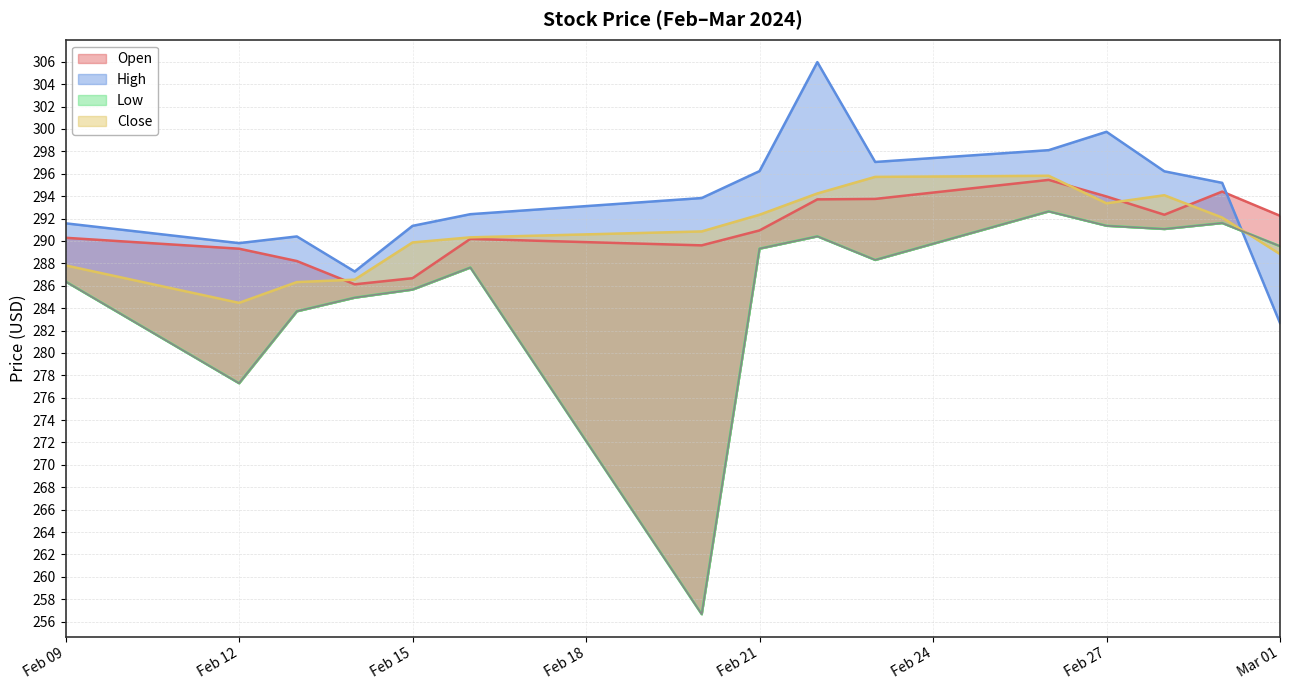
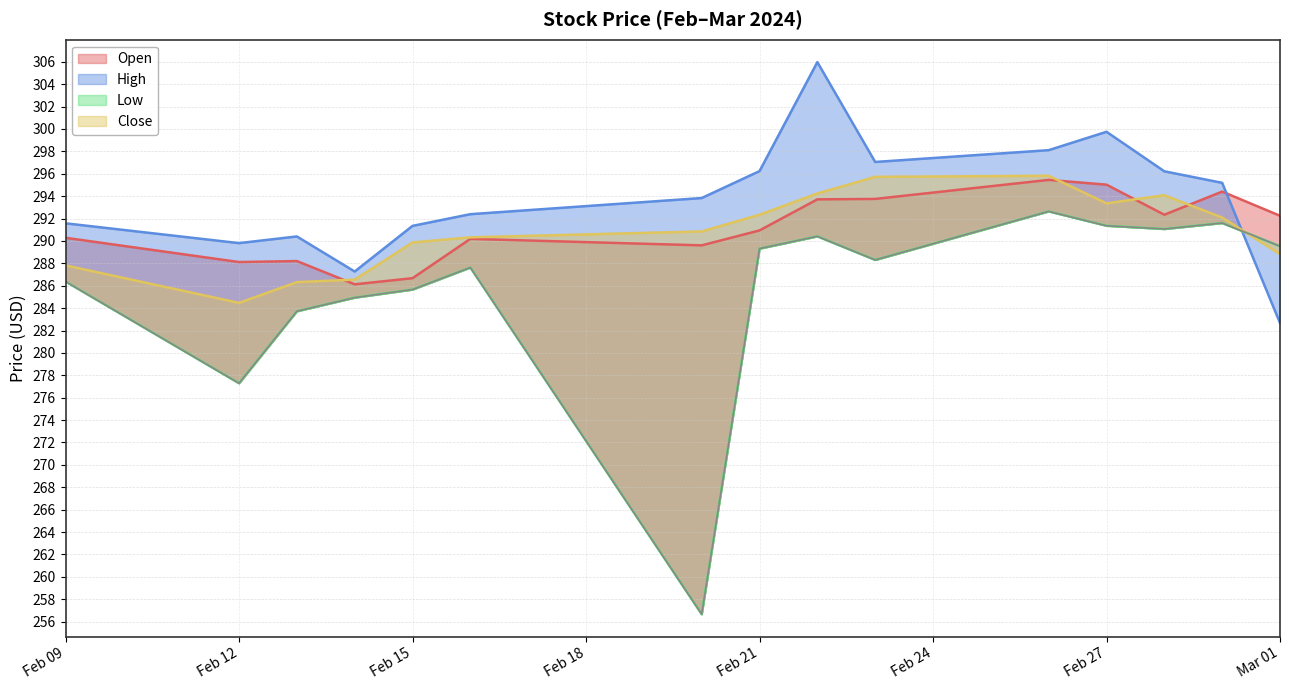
  {
    "Open": {
      "Feb 09": 290.3,
-     "Feb 12": 289.3,
+     "Feb 12": 288.1,
      "Feb 15": 286.7,
      "Feb 21": 290.9,
-     "Feb 27": 294.0,
+     "Feb 27": 295.0,
      "Mar 01": 292.3
    },
    "Low": {
      "Feb 09": 286.4,
      "Feb 12": 277.3,
      "Feb 15": 285.7,
      "Feb 21": 289.3,
      "Feb 27": 291.4
    }
  }
